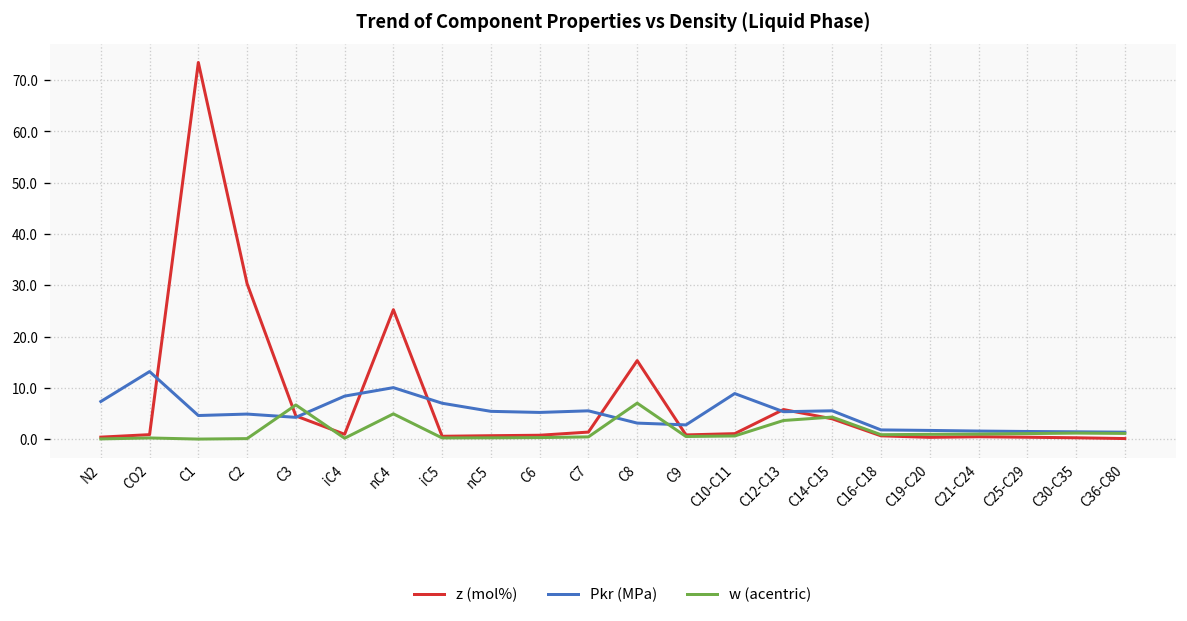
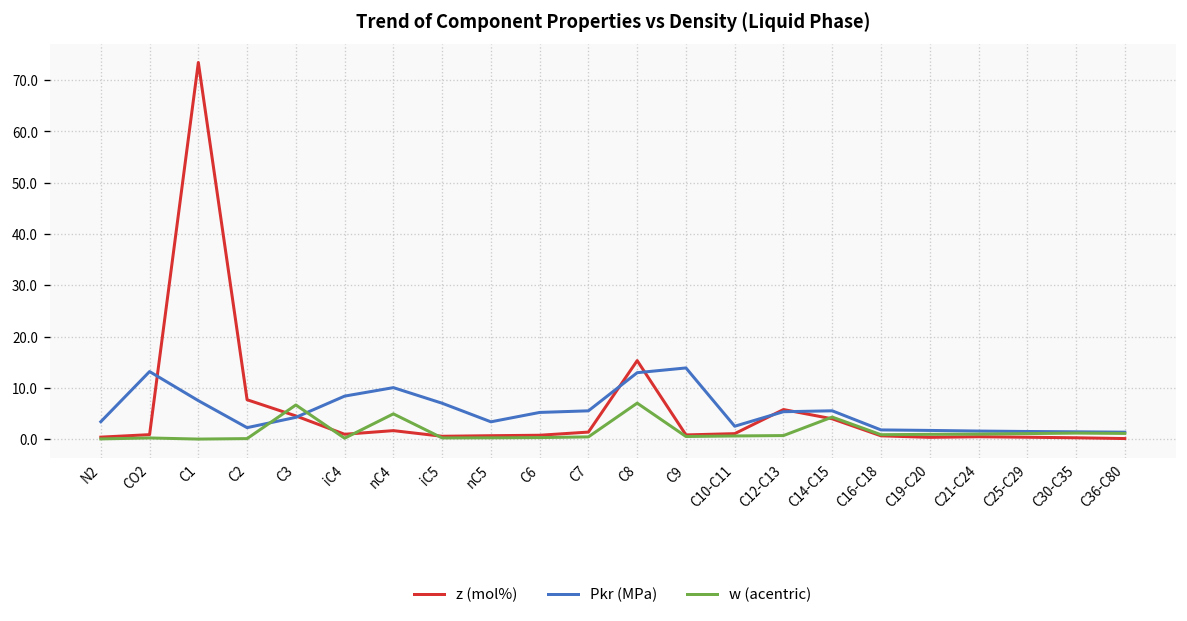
  {
    "z (mol%)": {
      "CO2": 1,
      "C1": 73,
-     "C2": 30,
+     "C2": 8,
      "iC4": 1,
-     "nC4": 25,
+     "nC4": 2,
      "C7": 1,
      "C8": 15,
      "C25-C29": 0,
      "C30-C35": 0,
      "C36-C80": 0
    },
    "Pkr (MPa)": {
-     "N2": 7,
+     "N2": 3,
      "CO2": 13,
-     "C1": 5,
-     "C2": 5,
+     "C1": 8,
+     "C2": 2,
      "iC4": 8,
      "nC4": 10,
      "iC5": 7,
-     "nC5": 5,
+     "nC5": 3,
      "C6": 5,
      "C7": 6,
-     "C8": 3,
-     "C9": 3,
-     "C10-C11": 9,
+     "C8": 13,
+     "C9": 14,
+     "C10-C11": 3,
      "C14-C15": 6,
      "C16-C18": 2,
      "C19-C20": 2,
      "C21-C24": 2
    },
    "w (acentric)": {
      "CO2": 0,
      "C1": 0,
      "C2": 0,
      "C3": 7,
      "iC4": 0,
      "nC4": 5,
      "C7": 0,
      "C8": 7,
-     "C12-C13": 4
+     "C12-C13": 1
    }
  }
